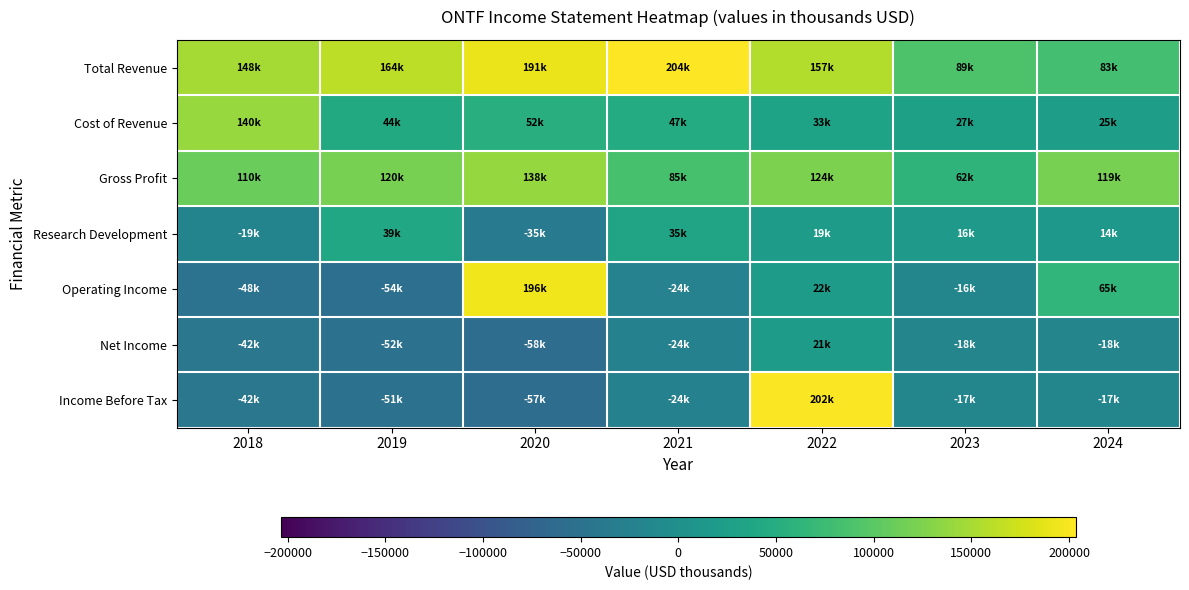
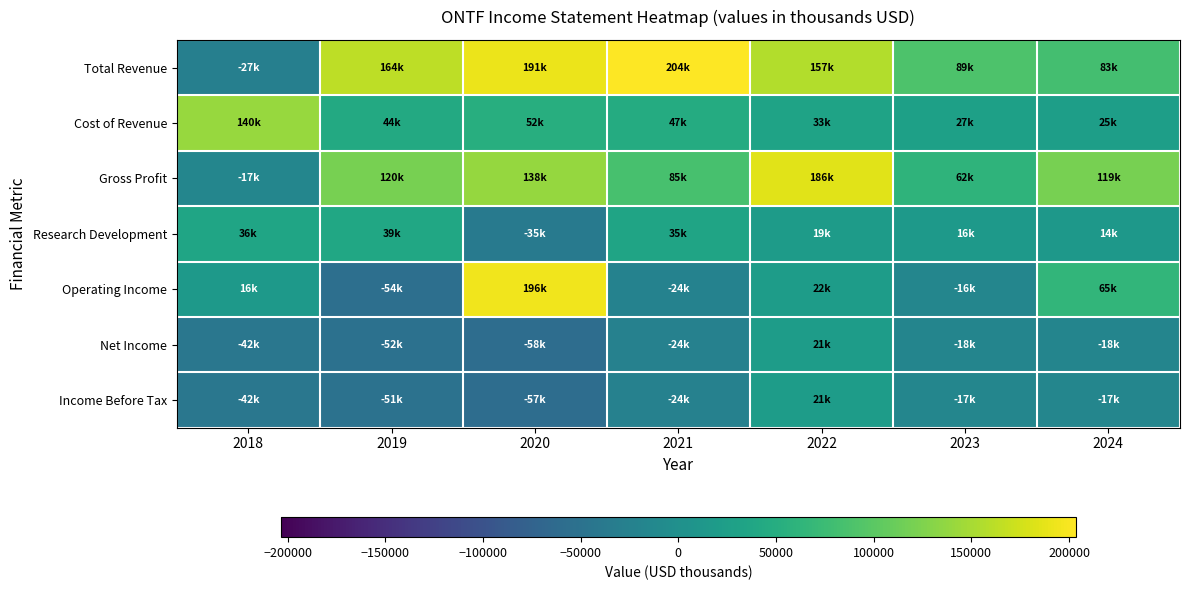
  {
    "Total Revenue": {
-     "2018": "148k",
+     "2018": "-27k",
      "2019": "164k",
      "2020": "191k",
      "2021": "204k",
      "2022": "157k",
      "2023": "89k",
      "2024": "83k"
    },
    "Cost of Revenue": {
      "2018": "140k",
      "2019": "44k",
      "2020": "52k",
      "2021": "47k",
      "2022": "33k",
      "2023": "27k",
      "2024": "25k"
    },
    "Gross Profit": {
-     "2018": "110k",
+     "2018": "-17k",
      "2019": "120k",
      "2020": "138k",
      "2021": "85k",
-     "2022": "124k",
+     "2022": "186k",
      "2023": "62k",
      "2024": "119k"
    },
    "Research Development": {
-     "2018": "-19k",
+     "2018": "36k",
      "2019": "39k",
      "2020": "-35k",
      "2021": "35k",
      "2022": "19k",
      "2023": "16k",
      "2024": "14k"
    },
    "Operating Income": {
-     "2018": "-48k",
+     "2018": "16k",
      "2019": "-54k",
      "2020": "196k",
      "2021": "-24k",
      "2022": "22k",
      "2023": "-16k",
      "2024": "65k"
    },
    "Net Income": {
      "2018": "-42k",
      "2019": "-52k",
      "2020": "-58k",
      "2021": "-24k",
      "2022": "21k",
      "2023": "-18k",
      "2024": "-18k"
    },
    "Income Before Tax": {
      "2018": "-42k",
      "2019": "-51k",
      "2020": "-57k",
      "2021": "-24k",
-     "2022": "202k",
+     "2022": "21k",
      "2023": "-17k",
      "2024": "-17k"
    }
  }
